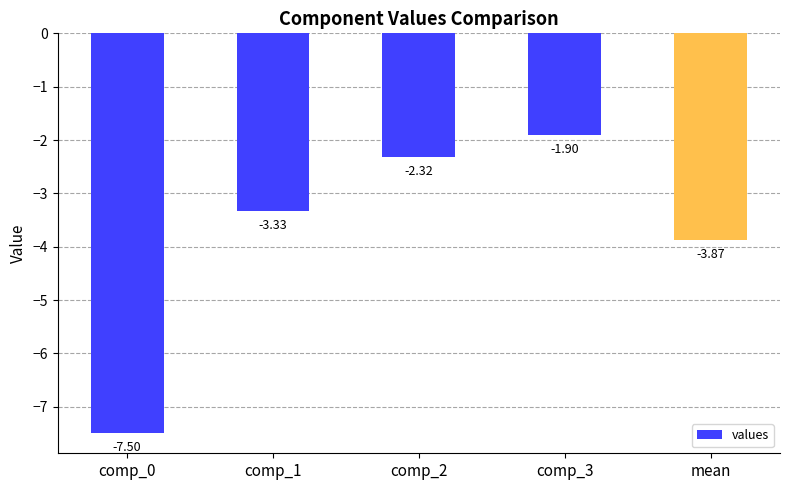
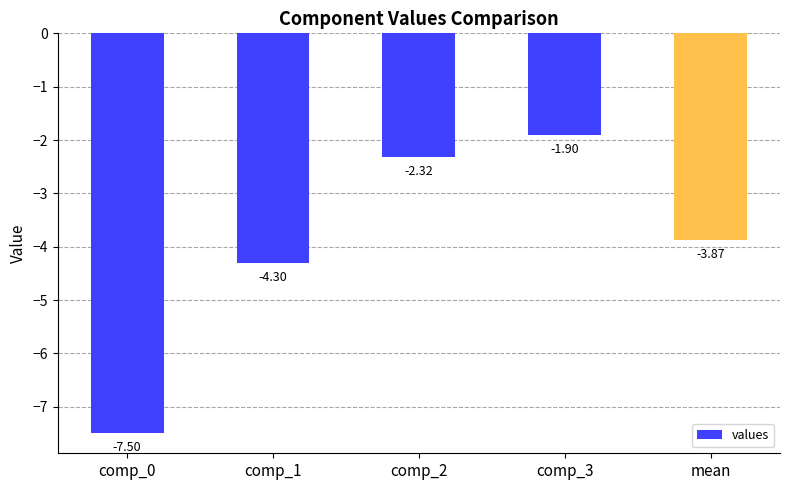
  {
    "comp_0": -7.50,
-   "comp_1": -3.33,
+   "comp_1": -4.30,
    "comp_2": -2.32,
    "comp_3": -1.90,
    "mean": -3.87
  }
